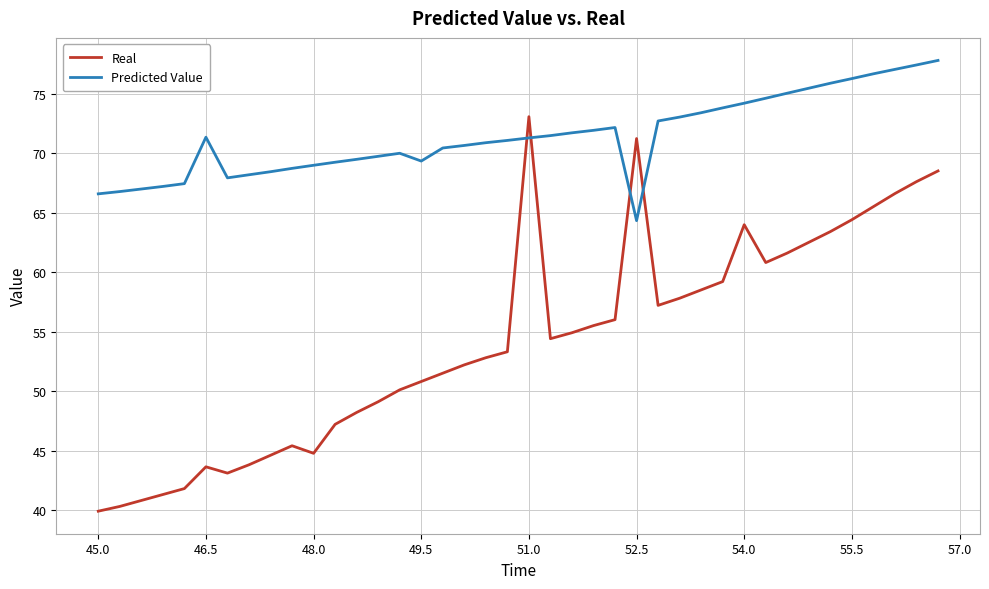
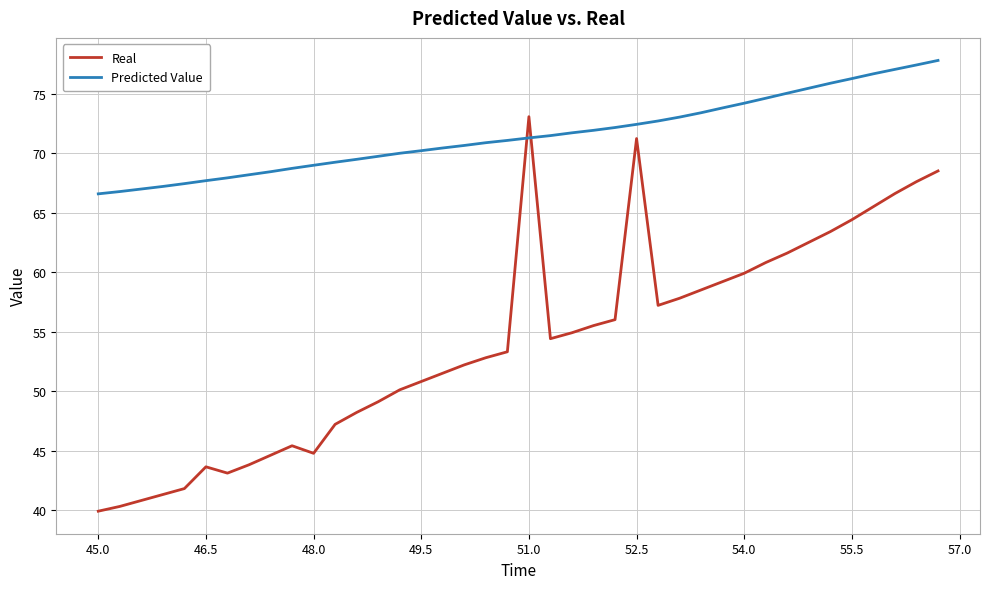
  {
    "Real": {
      "45.0": 39.9,
      "46.5": 43.6,
      "48.0": 44.8,
      "49.5": 50.8,
      "51.0": 73.1,
      "52.5": 71.2,
-     "54.0": 64.0,
+     "54.0": 59.9,
      "55.5": 64.4
    },
    "Predicted Value": {
      "45.0": 66.6,
-     "46.5": 71.3,
+     "46.5": 67.7,
      "48.0": 69.0,
-     "49.5": 69.3,
+     "49.5": 70.2,
      "51.0": 71.3,
-     "52.5": 64.3,
+     "52.5": 72.4,
      "54.0": 74.2,
      "55.5": 76.3
    }
  }
